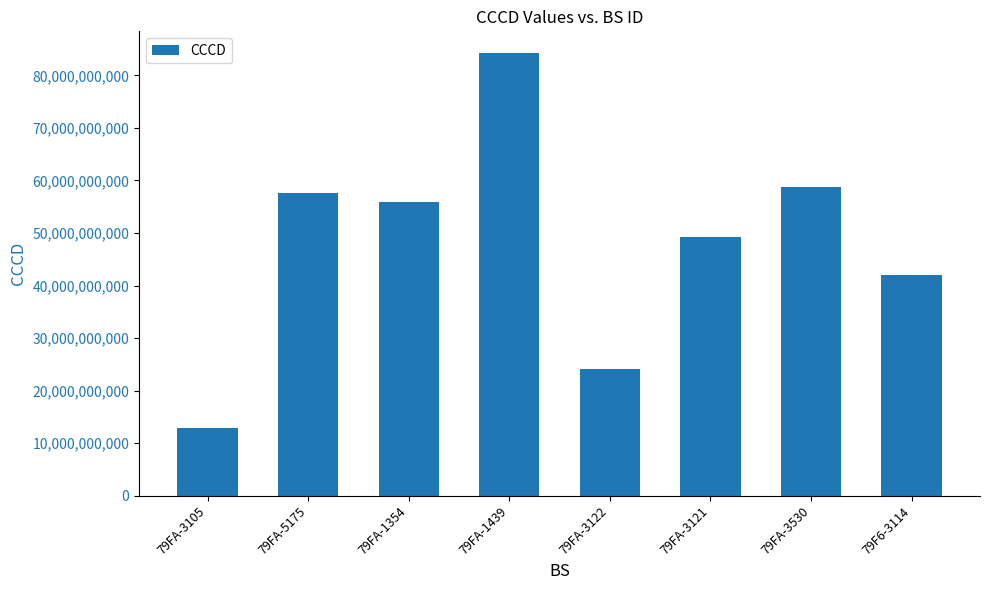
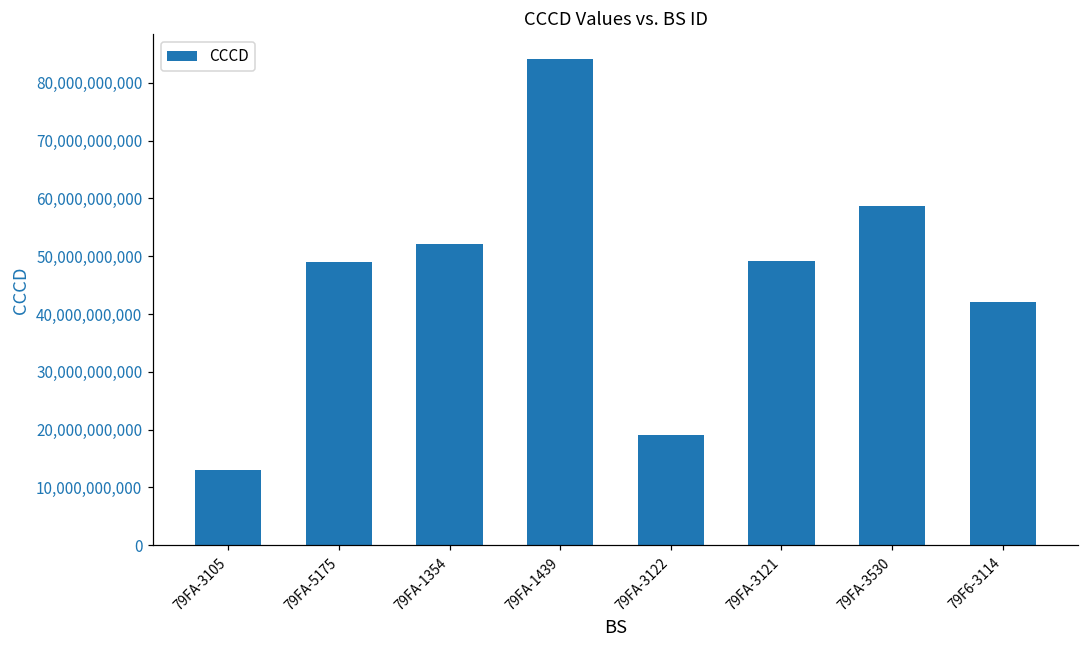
  {
    "79FA-3105": "13,000,000,000",
-   "79FA-5175": "58,000,000,000",
-   "79FA-1354": "56,000,000,000",
+   "79FA-5175": "49,000,000,000",
+   "79FA-1354": "52,000,000,000",
    "79FA-1439": "84,000,000,000",
-   "79FA-3122": "24,000,000,000",
+   "79FA-3122": "19,000,000,000",
    "79FA-3121": "49,000,000,000",
    "79FA-3530": "59,000,000,000",
    "79F6-3114": "42,000,000,000"
  }
